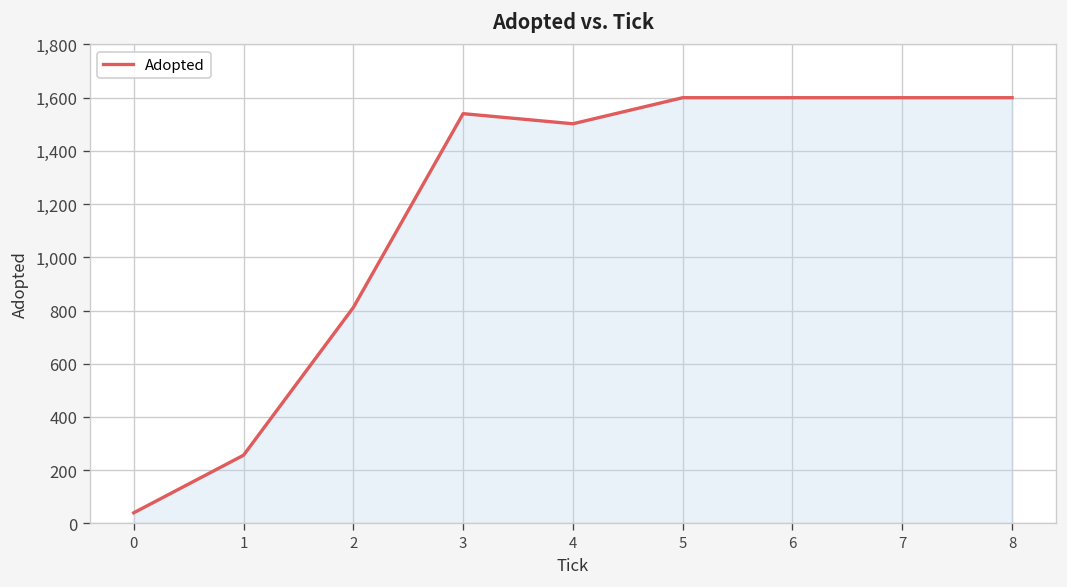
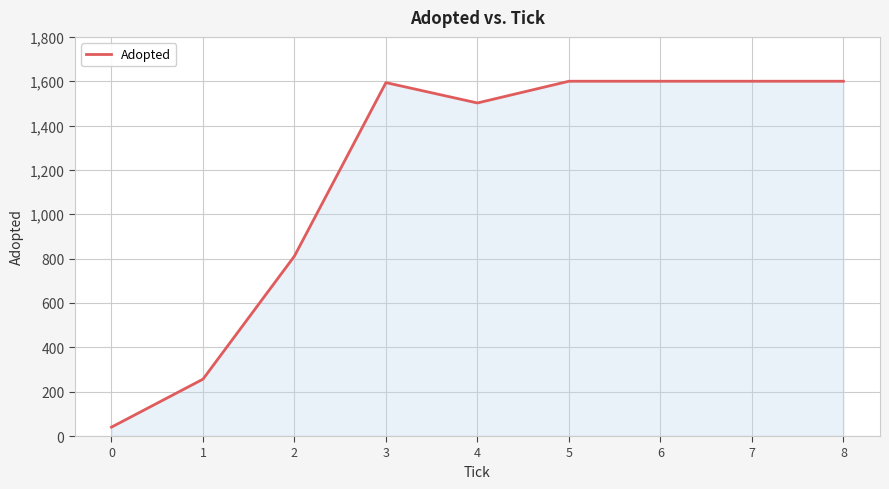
  {
    "0": "40",
    "1": "260",
    "2": "810",
-   "3": "1,540",
+   "3": "1,590",
    "4": "1,500",
    "5": "1,600",
    "6": "1,600",
    "7": "1,600",
    "8": "1,600"
  }
